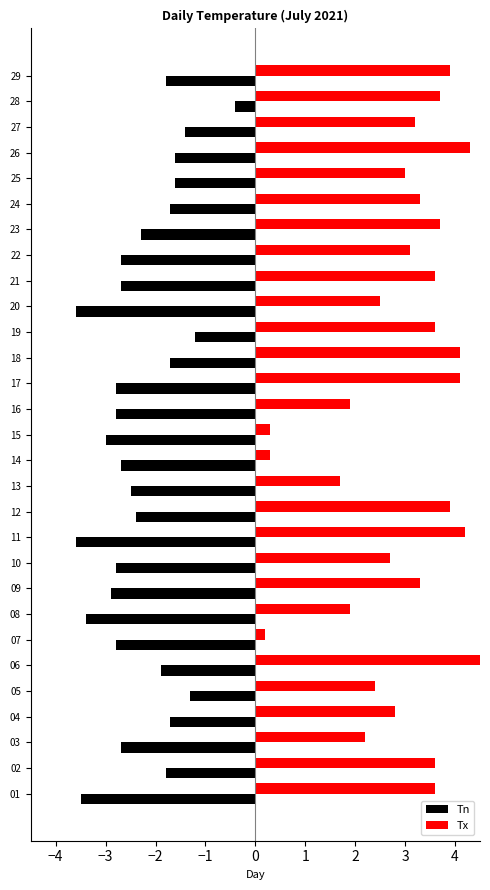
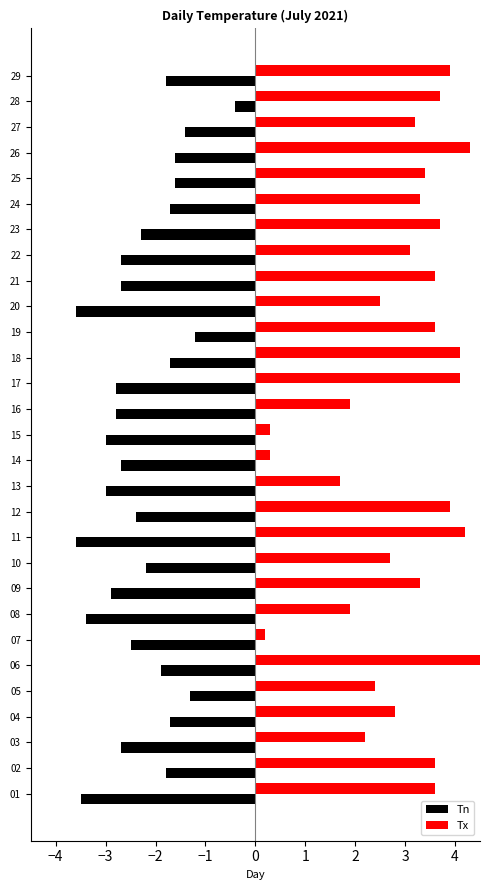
  {
    "Tn": {
      "29": -1.8,
      "28": -0.4,
      "27": -1.4,
      "26": -1.6,
      "25": -1.6,
      "24": -1.7,
      "23": -2.3,
      "22": -2.7,
      "21": -2.7,
      "20": -3.6,
      "19": -1.2,
      "18": -1.7,
      "17": -2.8,
      "16": -2.8,
      "15": -3.0,
      "14": -2.7,
-     "13": -2.5,
+     "13": -3.0,
      "12": -2.4,
      "11": -3.6,
-     "10": -2.8,
+     "10": -2.2,
      "09": -2.9,
      "08": -3.4,
-     "07": -2.8,
+     "07": -2.5,
      "06": -1.9,
      "05": -1.3,
      "04": -1.7,
      "03": -2.7,
      "02": -1.8,
      "01": -3.5
    },
    "Tx": {
      "29": 3.9,
      "28": 3.7,
      "27": 3.2,
      "26": 4.3,
-     "25": 3.0,
+     "25": 3.4,
      "24": 3.3,
      "23": 3.7,
      "22": 3.1,
      "21": 3.6,
      "20": 2.5,
      "19": 3.6,
      "18": 4.1,
      "17": 4.1,
      "16": 1.9,
      "15": 0.3,
      "14": 0.3,
      "13": 1.7,
      "12": 3.9,
      "11": 4.2,
      "10": 2.7,
      "09": 3.3,
      "08": 1.9,
      "07": 0.2,
      "05": 2.4,
      "04": 2.8,
      "03": 2.2,
      "02": 3.6,
      "01": 3.6
    }
  }
